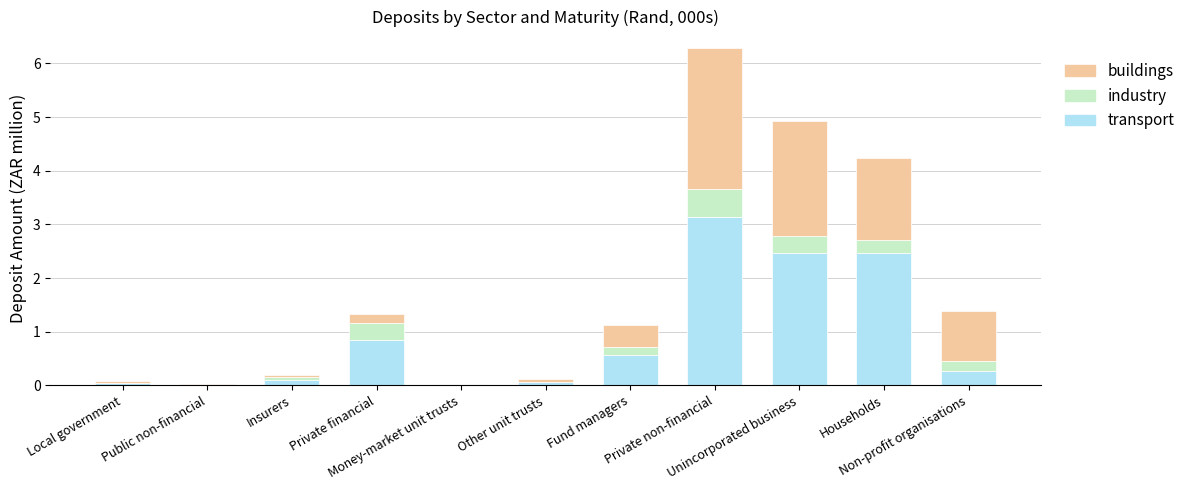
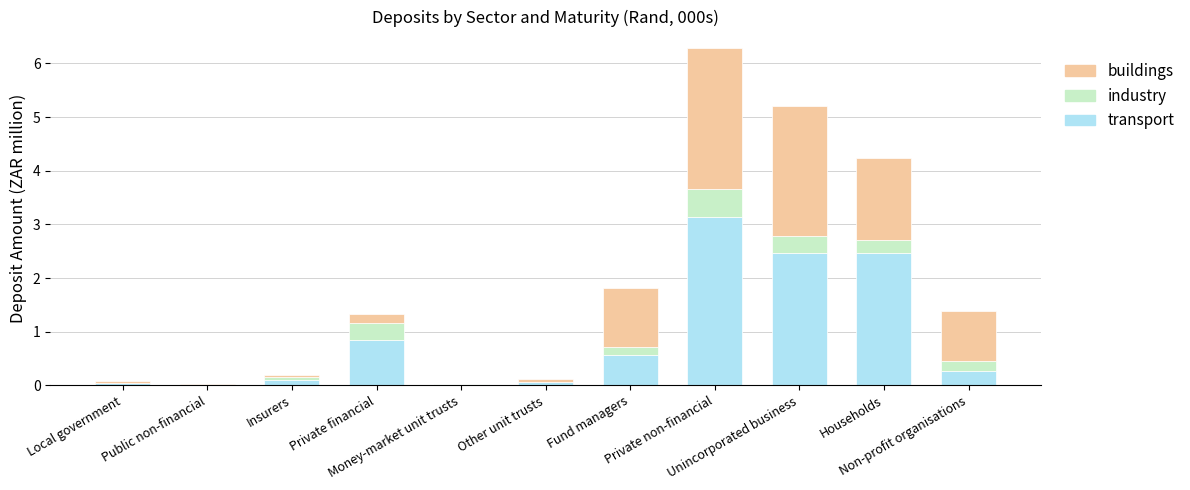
  {
    "buildings": {
      "Insurers": 0.0,
      "Private financial": 0.2,
      "Other unit trusts": 0.0,
-     "Fund managers": 0.4,
+     "Fund managers": 1.1,
      "Private non-financial": 2.6,
-     "Unincorporated business": 2.1,
+     "Unincorporated business": 2.4,
      "Households": 1.5,
      "Non-profit organisations": 0.9
    }
  }
